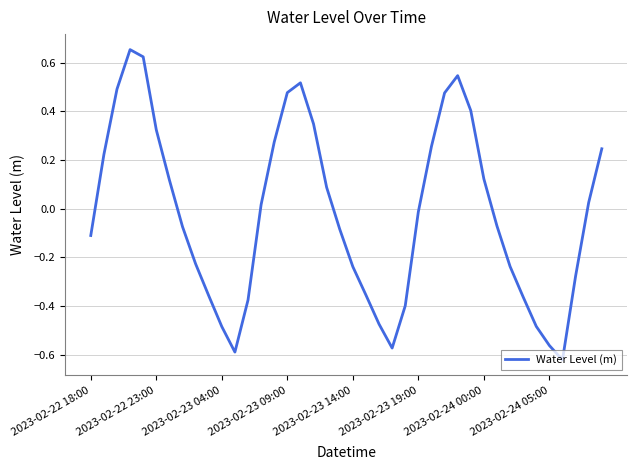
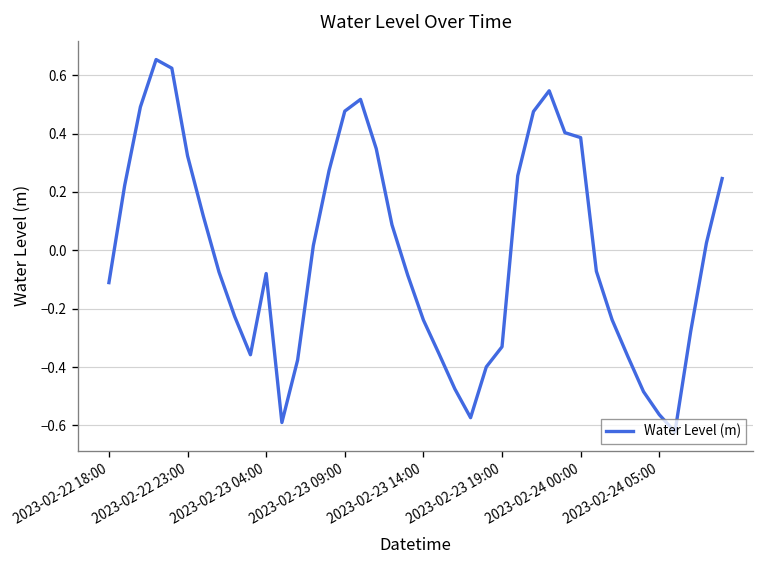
  {
    "2023-02-22 18:00": -0.11,
    "2023-02-22 23:00": 0.32,
-   "2023-02-23 04:00": -0.49,
+   "2023-02-23 04:00": -0.08,
    "2023-02-23 09:00": 0.48,
    "2023-02-23 14:00": -0.24,
-   "2023-02-23 19:00": -0.01,
-   "2023-02-24 00:00": 0.12,
+   "2023-02-23 19:00": -0.33,
+   "2023-02-24 00:00": 0.39,
    "2023-02-24 05:00": -0.56
  }
